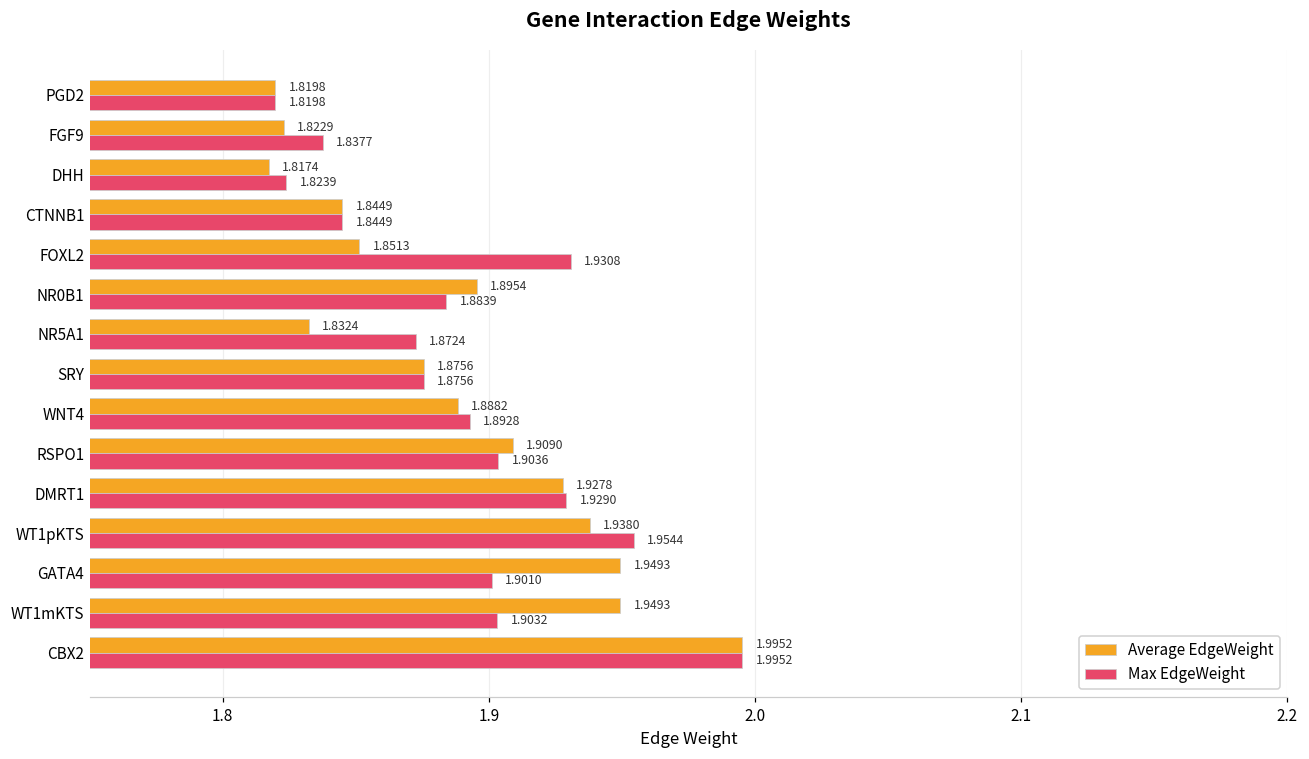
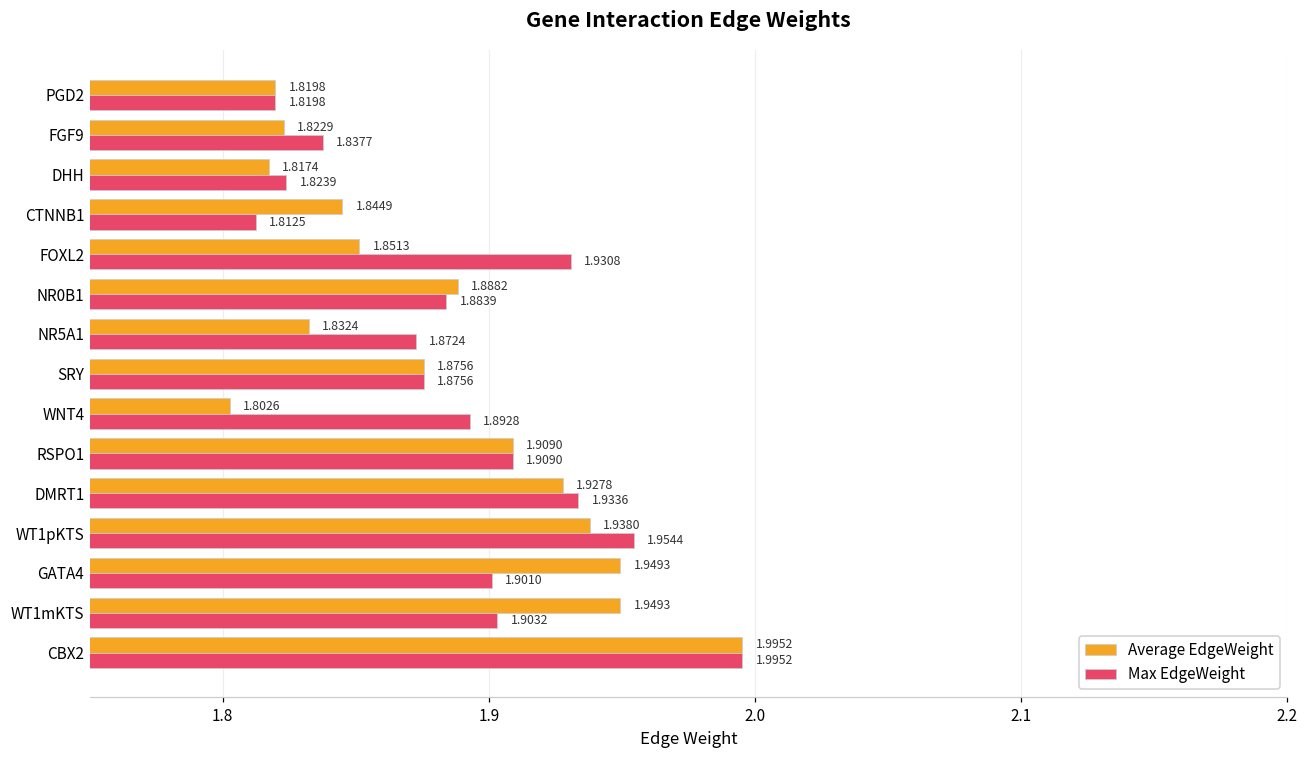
  {
    "Average EdgeWeight": {
      "PGD2": 1.8198,
      "FGF9": 1.8229,
      "DHH": 1.8174,
      "CTNNB1": 1.8449,
      "FOXL2": 1.8513,
-     "NR0B1": 1.8954,
+     "NR0B1": 1.8882,
      "NR5A1": 1.8324,
      "SRY": 1.8756,
-     "WNT4": 1.8882,
+     "WNT4": 1.8026,
      "RSPO1": 1.9090,
      "DMRT1": 1.9278,
      "WT1pKTS": 1.9380,
      "GATA4": 1.9493,
      "WT1mKTS": 1.9493,
      "CBX2": 1.9952
    },
    "Max EdgeWeight": {
      "PGD2": 1.8198,
      "FGF9": 1.8377,
      "DHH": 1.8239,
-     "CTNNB1": 1.8449,
+     "CTNNB1": 1.8125,
      "FOXL2": 1.9308,
      "NR0B1": 1.8839,
      "NR5A1": 1.8724,
      "SRY": 1.8756,
      "WNT4": 1.8928,
-     "RSPO1": 1.9036,
-     "DMRT1": 1.9290,
+     "RSPO1": 1.9090,
+     "DMRT1": 1.9336,
      "WT1pKTS": 1.9544,
      "GATA4": 1.9010,
      "WT1mKTS": 1.9032,
      "CBX2": 1.9952
    }
  }
